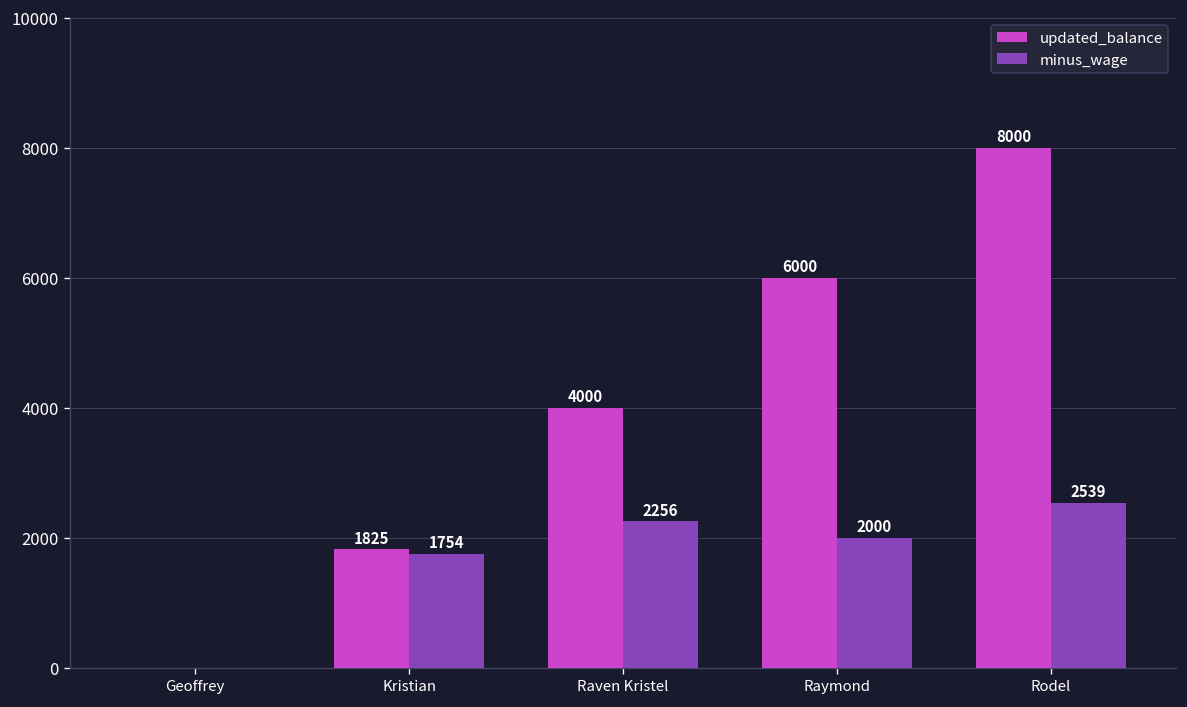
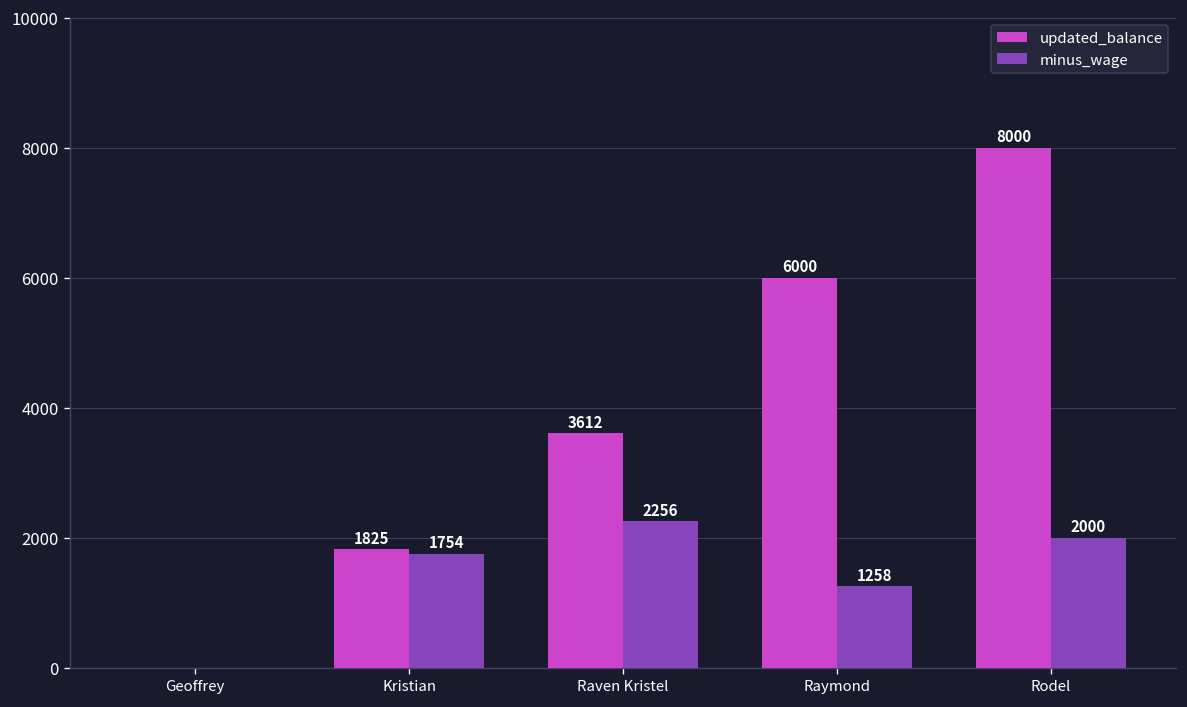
  {
    "updated_balance": {
      "Kristian": 1825,
-     "Raven Kristel": 4000,
+     "Raven Kristel": 3612,
      "Raymond": 6000,
      "Rodel": 8000
    },
    "minus_wage": {
      "Kristian": 1754,
      "Raven Kristel": 2256,
-     "Raymond": 2000,
-     "Rodel": 2539
+     "Raymond": 1258,
+     "Rodel": 2000
    }
  }
